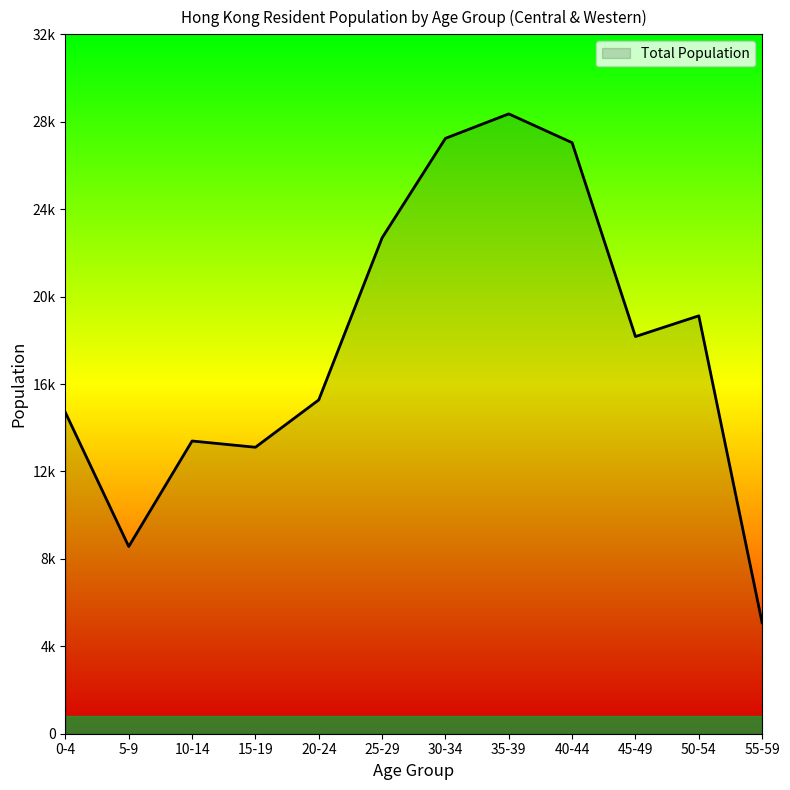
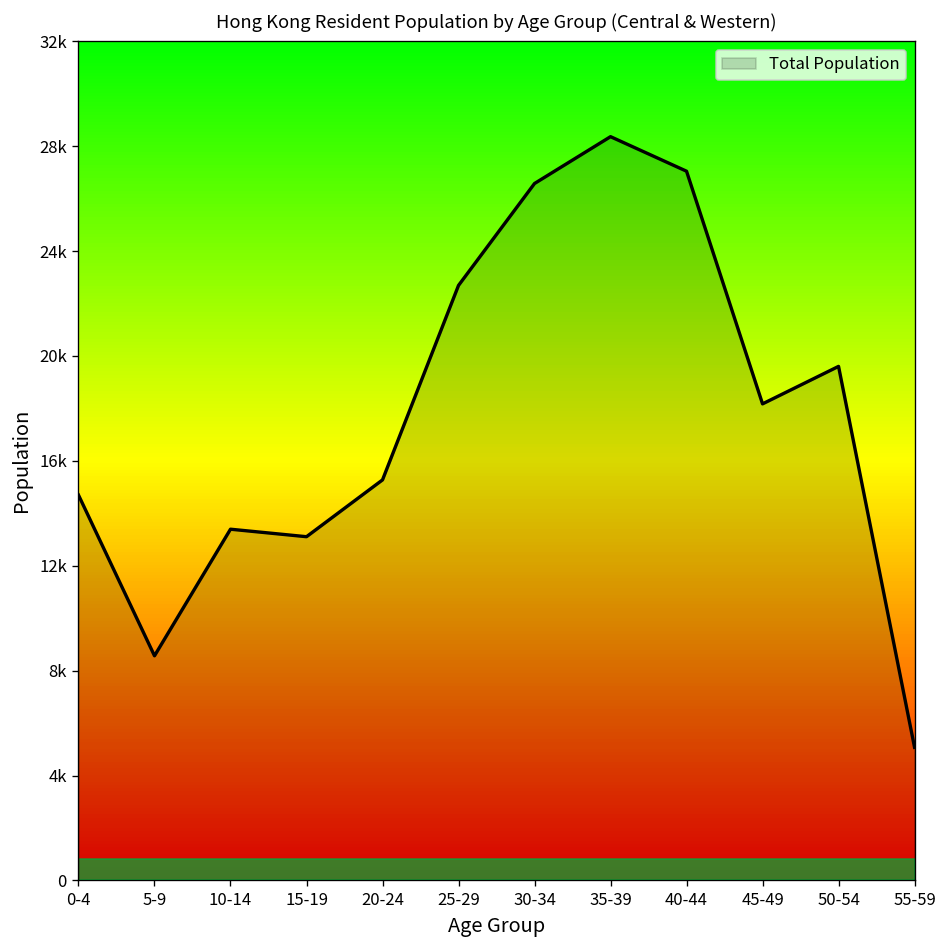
  {
    "0-4": 14700,
    "5-9": 8600,
    "10-14": 13400,
    "15-19": 13100,
    "20-24": 15300,
    "25-29": 22700,
-   "30-34": 27200,
+   "30-34": 26600,
    "35-39": 28400,
    "40-44": 27000,
    "45-49": 18200,
-   "50-54": 19100,
+   "50-54": 19600,
    "55-59": 5100
  }
